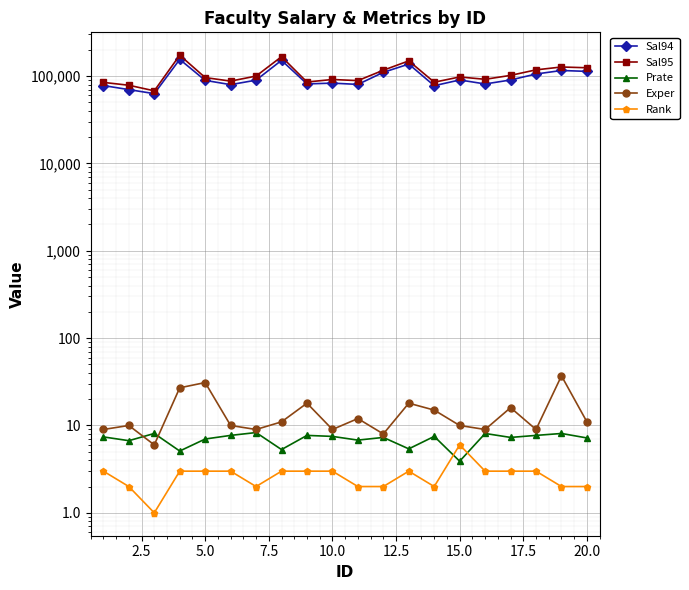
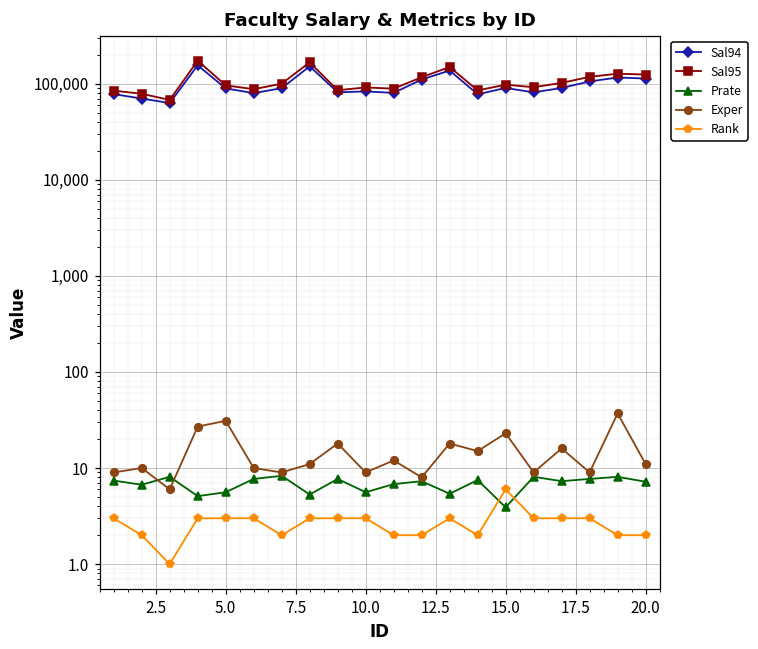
  {
    "Sal94": {
      "5.0": "90,000",
      "10.0": "80,000",
      "15.0": "90,000",
      "20.0": "110,000"
    },
    "Sal95": {
      "5.0": "100,000",
      "10.0": "90,000",
      "15.0": "100,000",
      "20.0": "120,000"
    },
    "Prate": {
-     "5.0": "7",
-     "10.0": "8",
+     "5.0": "6",
+     "10.0": "6",
      "15.0": "4",
      "20.0": "7"
    },
    "Exper": {
      "5.0": "31",
      "10.0": "9",
-     "15.0": "10",
+     "15.0": "23",
      "20.0": "11"
    },
    "Rank": {
      "5.0": "3",
      "10.0": "3",
      "15.0": "6",
      "20.0": "2"
    }
  }
